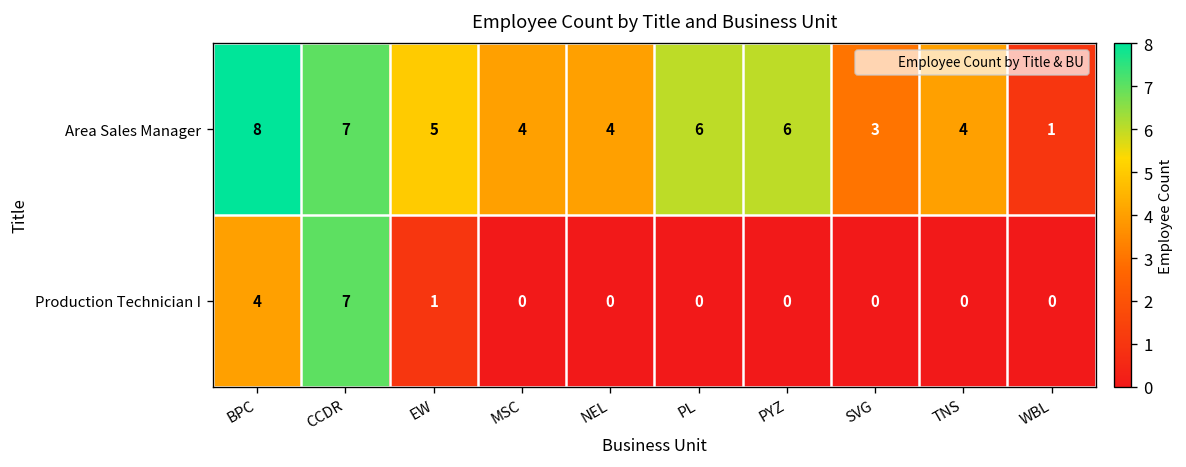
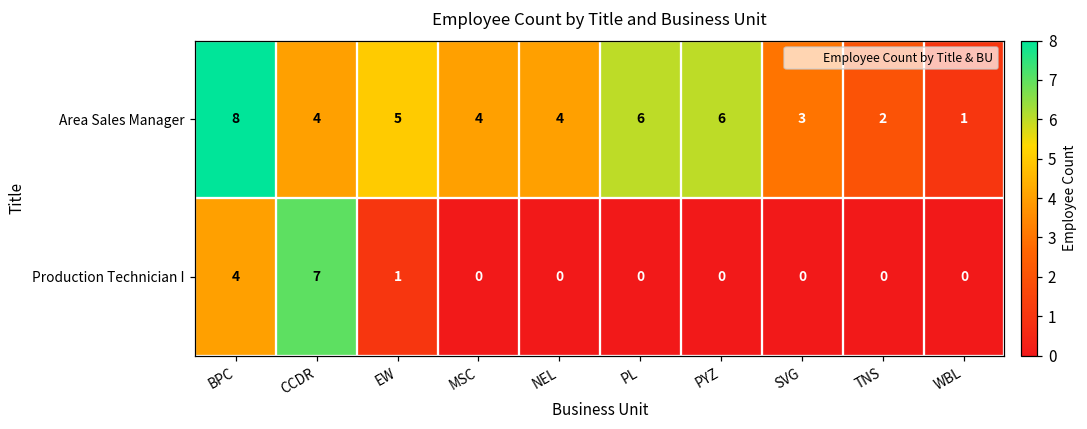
  {
    "Area Sales Manager": {
      "BPC": 8,
-     "CCDR": 7,
+     "CCDR": 4,
      "EW": 5,
      "MSC": 4,
      "NEL": 4,
      "PL": 6,
      "PYZ": 6,
      "SVG": 3,
-     "TNS": 4,
+     "TNS": 2,
      "WBL": 1
    },
    "Production Technician I": {
      "BPC": 4,
      "CCDR": 7,
      "EW": 1,
      "MSC": 0,
      "NEL": 0,
      "PL": 0,
      "PYZ": 0,
      "SVG": 0,
      "TNS": 0,
      "WBL": 0
    }
  }
